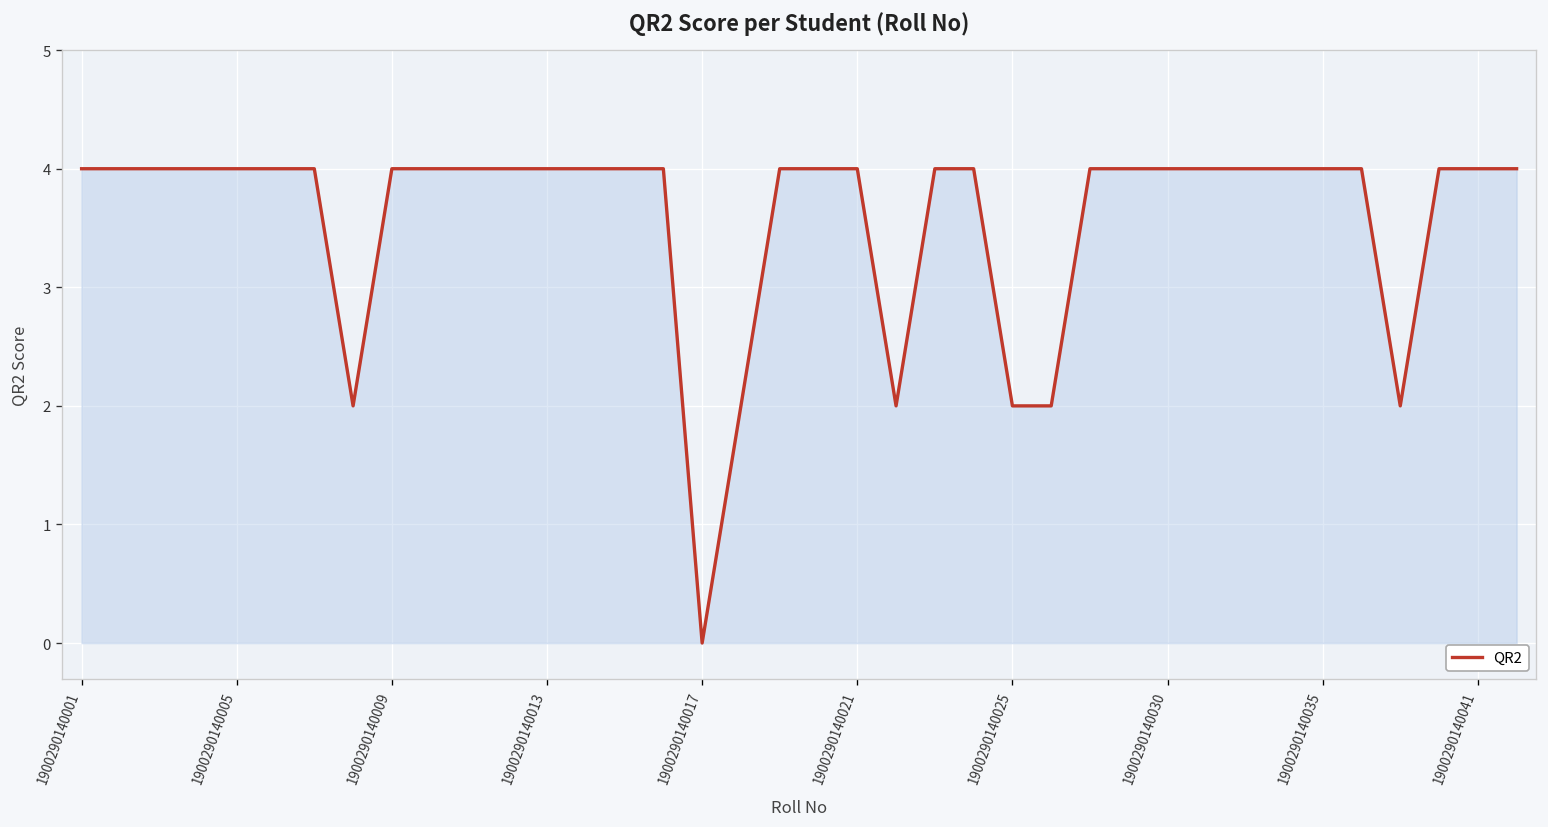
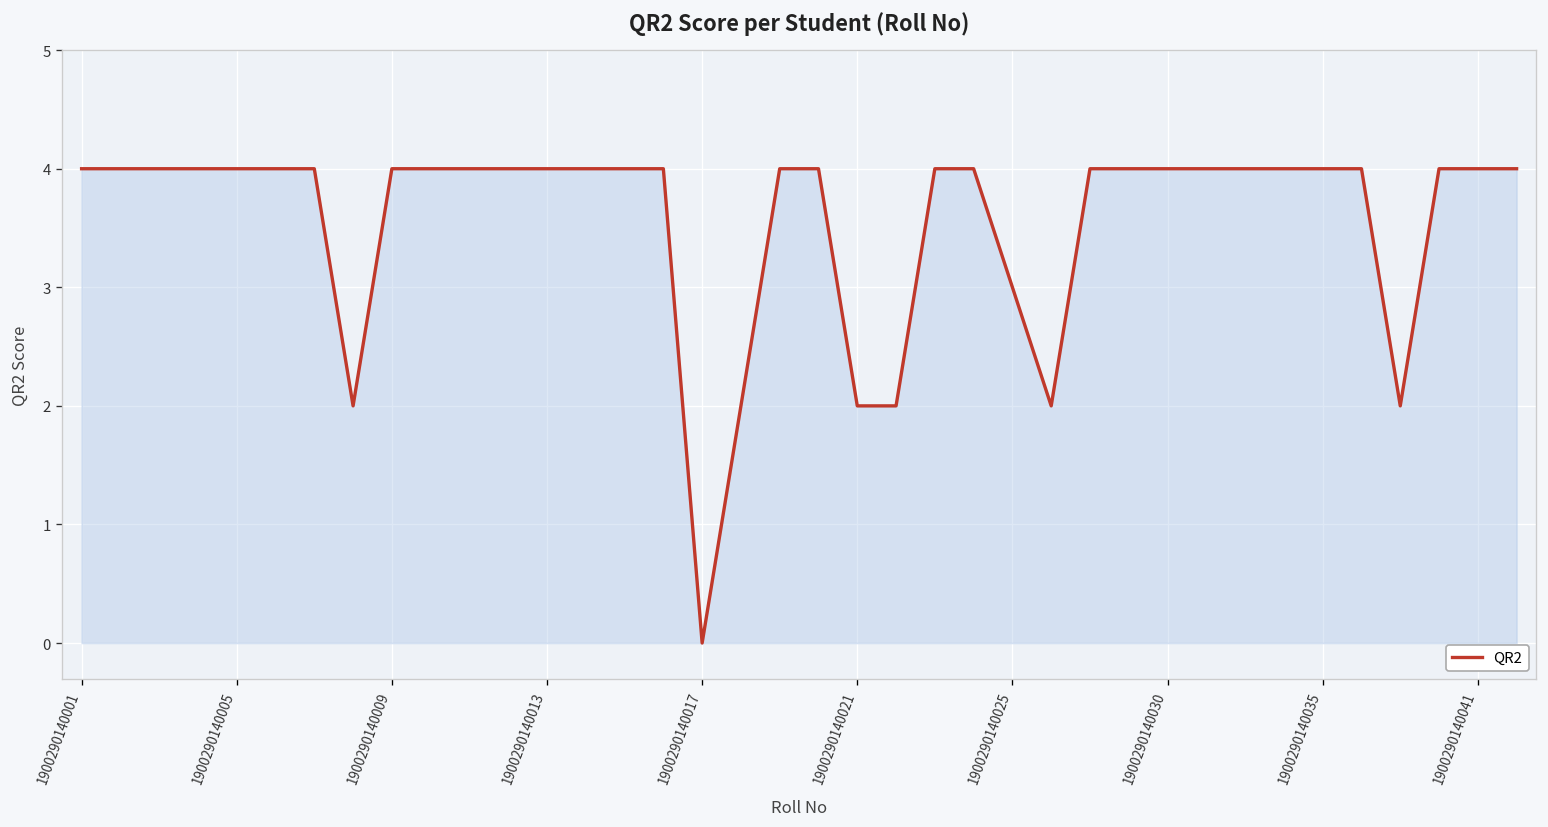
  {
    "1900290140001": 4,
    "1900290140005": 4,
    "1900290140009": 4,
    "1900290140013": 4,
    "1900290140017": 0,
-   "1900290140021": 4,
-   "1900290140025": 2,
+   "1900290140021": 2,
+   "1900290140025": 3,
    "1900290140030": 4,
    "1900290140035": 4,
    "1900290140041": 4
  }
